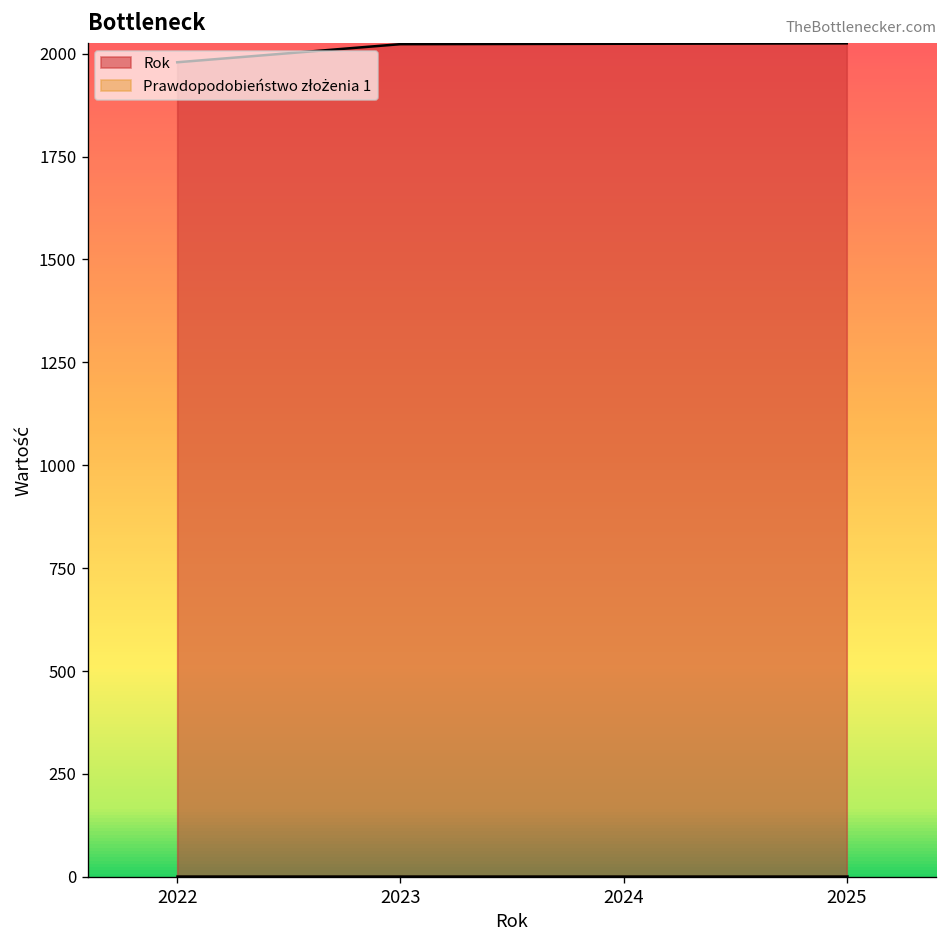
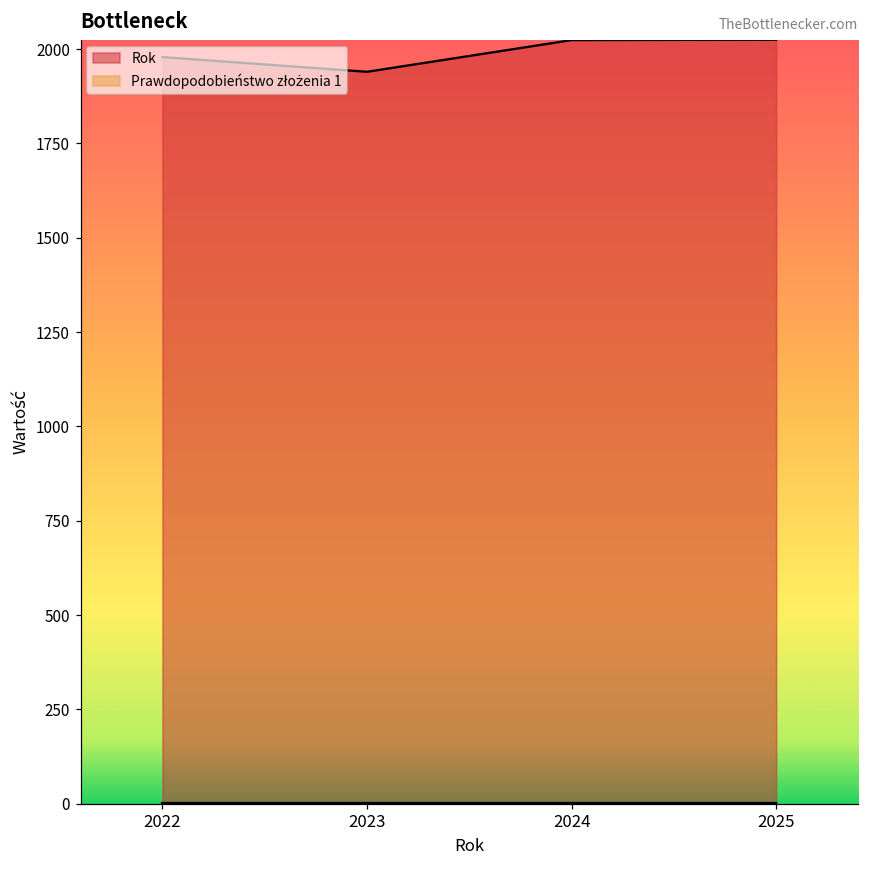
  {
    "Rok": {
-     "2023": 2020,
+     "2023": 1940,
      "2024": 2020,
      "2025": 2030
    },
    "Prawdopodobieństwo złożenia 1": {
      "2022": 0,
      "2023": 0,
      "2024": 0,
      "2025": 0
    }
  }
